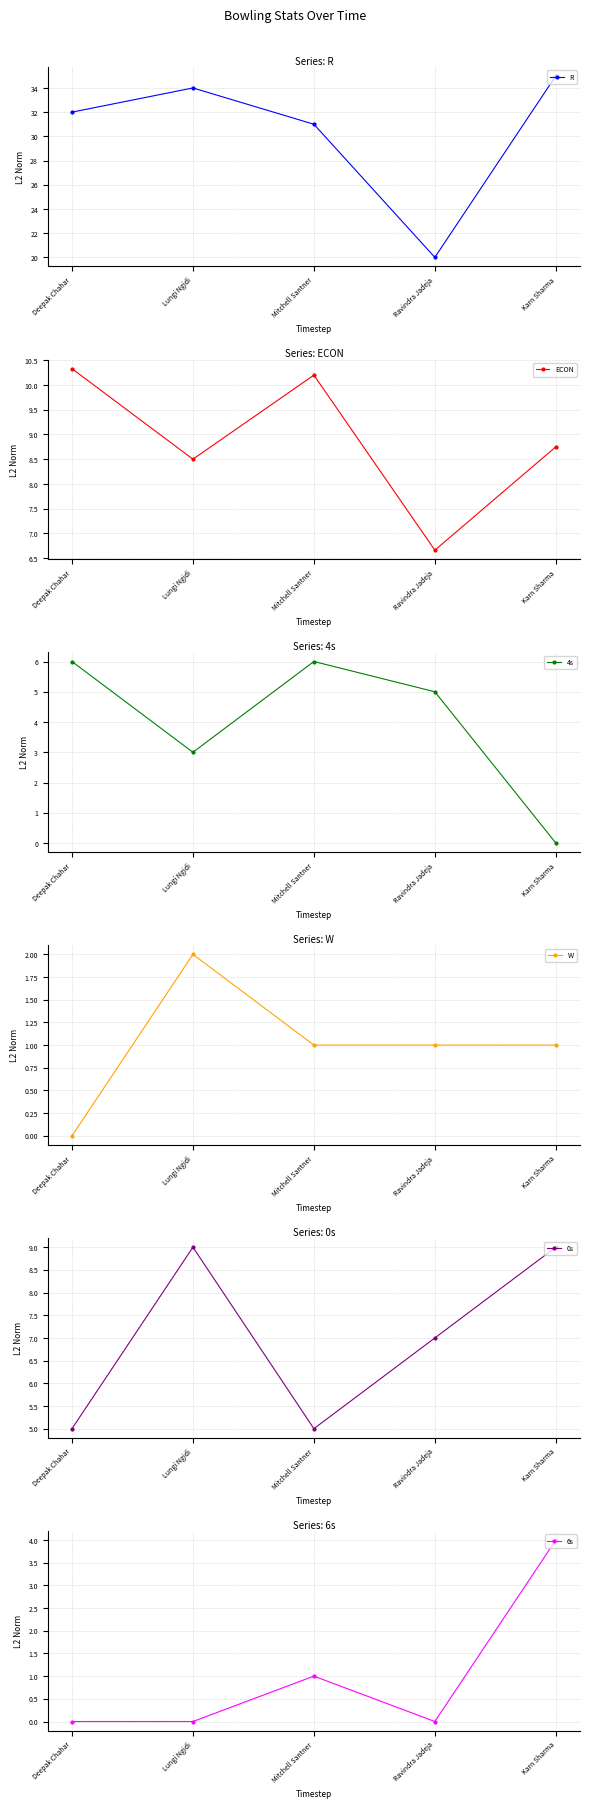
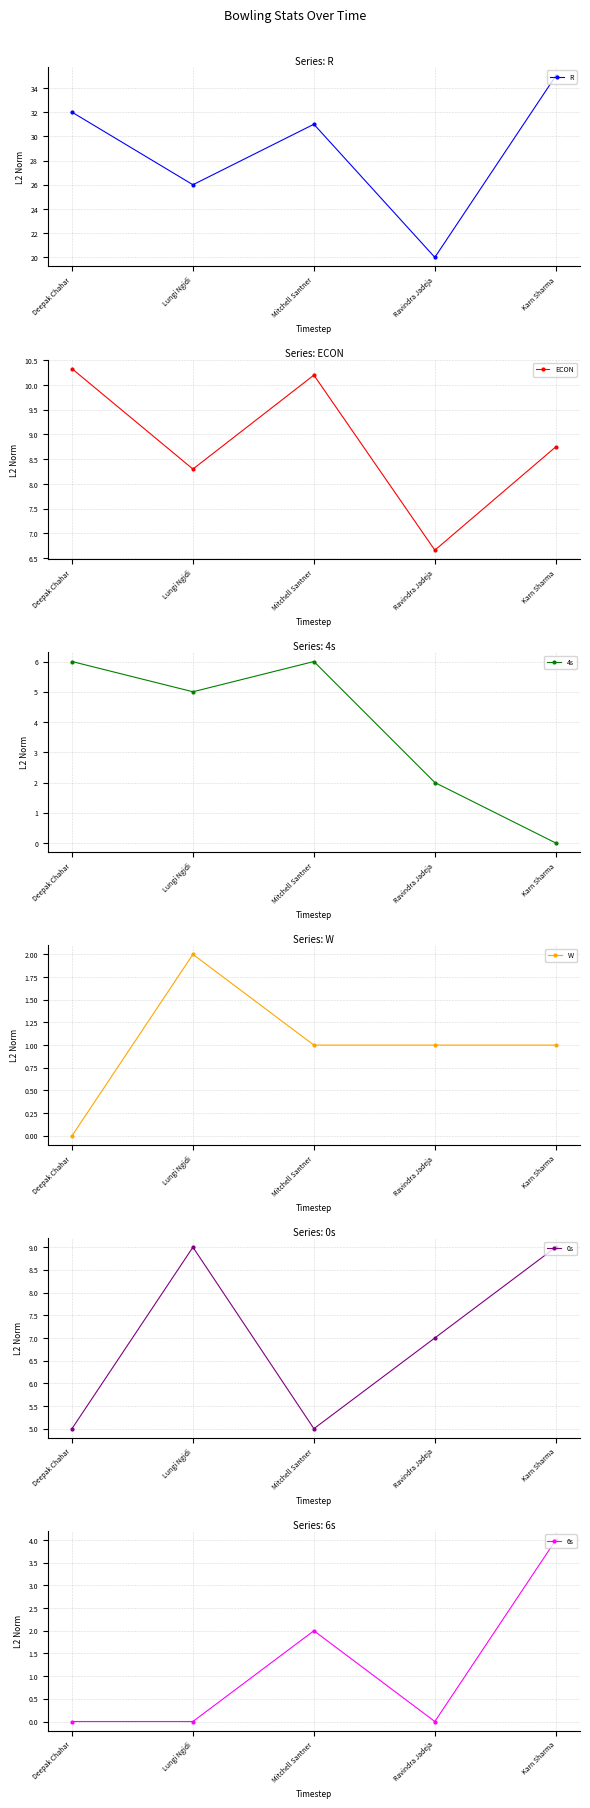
  {
    "Series: R": {
      "Deepak Chahar": 32,
-     "Lungi Ngidi": 34,
+     "Lungi Ngidi": 26,
      "Mitchell Santner": 31,
      "Ravindra Jadeja": 20
    },
    "Series: ECON": {
      "Deepak Chahar": 10.3,
-     "Lungi Ngidi": 8.5,
+     "Lungi Ngidi": 8.3,
      "Mitchell Santner": 10.2,
      "Ravindra Jadeja": 6.7,
      "Karn Sharma": 8.8
    },
    "Series: 4s": {
      "Deepak Chahar": 6,
-     "Lungi Ngidi": 3,
+     "Lungi Ngidi": 5,
      "Mitchell Santner": 6,
-     "Ravindra Jadeja": 5,
+     "Ravindra Jadeja": 2,
      "Karn Sharma": 0
    },
    "Series: W": {
      "Deepak Chahar": 0.0,
      "Lungi Ngidi": 2.0,
      "Mitchell Santner": 1.0,
      "Ravindra Jadeja": 1.0,
      "Karn Sharma": 1.0
    },
    "Series: 0s": {
      "Deepak Chahar": 5.0,
      "Lungi Ngidi": 9.0,
      "Mitchell Santner": 5.0,
      "Ravindra Jadeja": 7.0
    },
    "Series: 6s": {
      "Deepak Chahar": 0,
      "Lungi Ngidi": 0,
-     "Mitchell Santner": 1,
+     "Mitchell Santner": 2,
      "Ravindra Jadeja": 0
    }
  }
